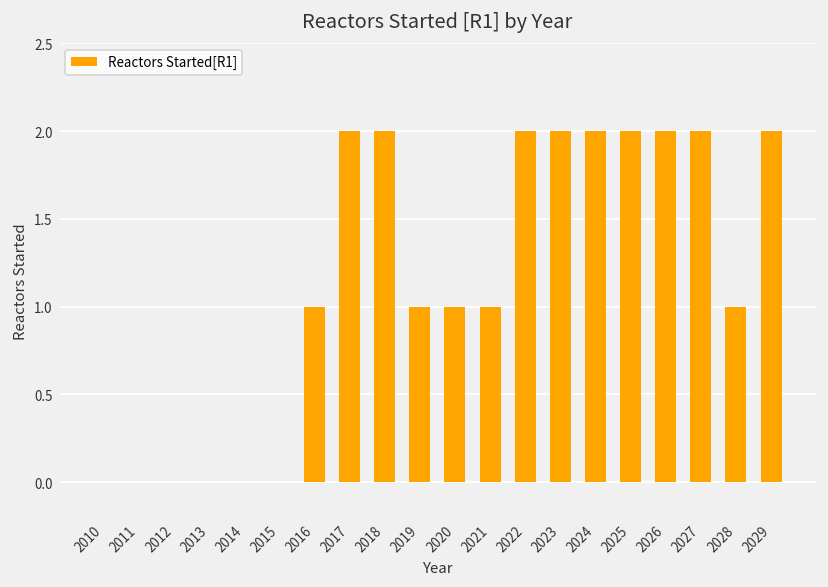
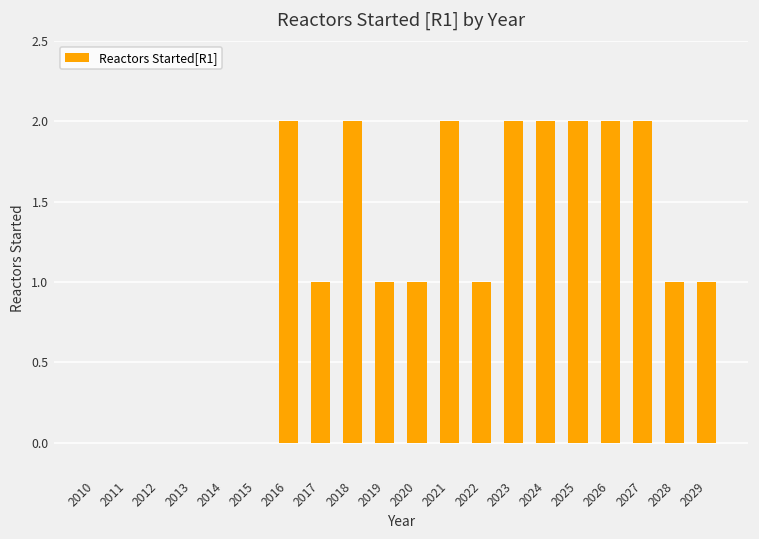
  {
    "2010": 0,
    "2011": 0,
    "2012": 0,
    "2013": 0,
    "2014": 0,
    "2015": 0,
-   "2016": 1,
-   "2017": 2,
+   "2016": 2,
+   "2017": 1,
    "2018": 2,
    "2019": 1,
    "2020": 1,
-   "2021": 1,
-   "2022": 2,
+   "2021": 2,
+   "2022": 1,
    "2023": 2,
    "2024": 2,
    "2025": 2,
    "2026": 2,
    "2027": 2,
    "2028": 1,
-   "2029": 2
+   "2029": 1
  }
